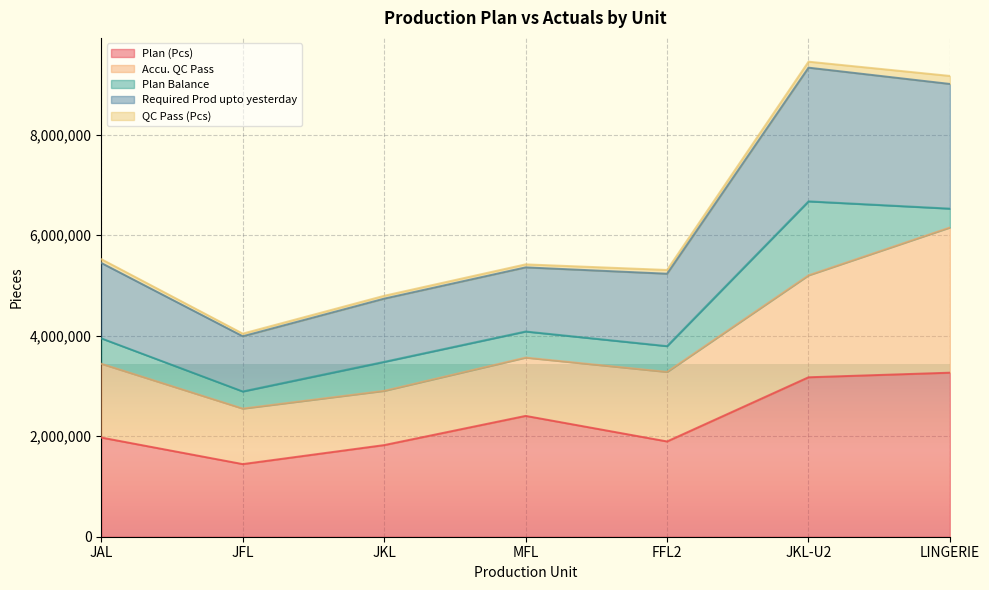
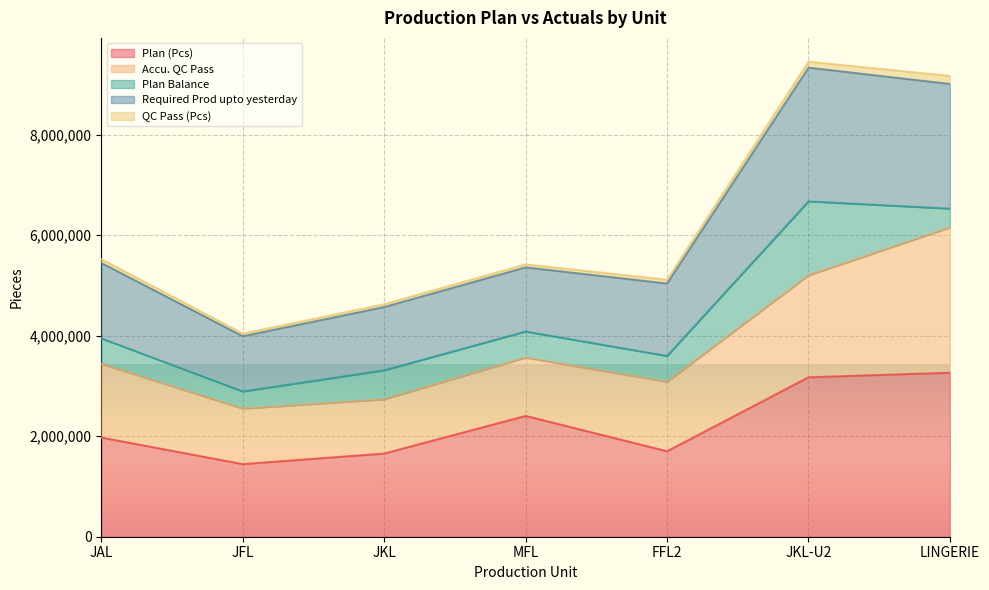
  {
    "Plan (Pcs)": {
      "JAL": "2,000,000",
      "JFL": "1,400,000",
-     "JKL": "1,800,000",
+     "JKL": "1,700,000",
      "MFL": "2,400,000",
-     "FFL2": "1,900,000",
+     "FFL2": "1,700,000",
      "JKL-U2": "3,200,000",
      "LINGERIE": "3,300,000"
    }
  }
